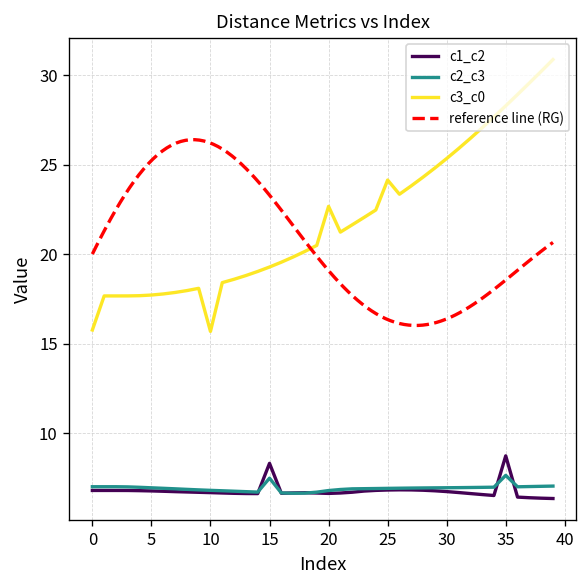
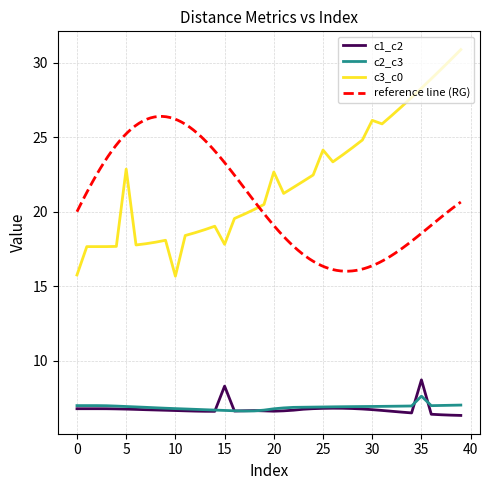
  {
    "c1_c2": {
      "0": 6.8,
      "5": 6.8,
      "15": 8.3,
      "30": 6.7,
      "35": 8.7
    },
    "c2_c3": {
      "0": 7.0,
      "5": 6.9,
-     "15": 7.5,
+     "15": 6.7,
      "30": 6.9,
      "35": 7.6
    },
    "c3_c0": {
      "0": 15.8,
-     "5": 17.7,
+     "5": 22.9,
      "10": 15.7,
-     "15": 19.3,
+     "15": 17.8,
      "20": 22.7,
      "25": 24.1,
-     "30": 25.3
+     "30": 26.1
    },
    "reference line (RG)": {
      "0": 20.0
    }
  }
